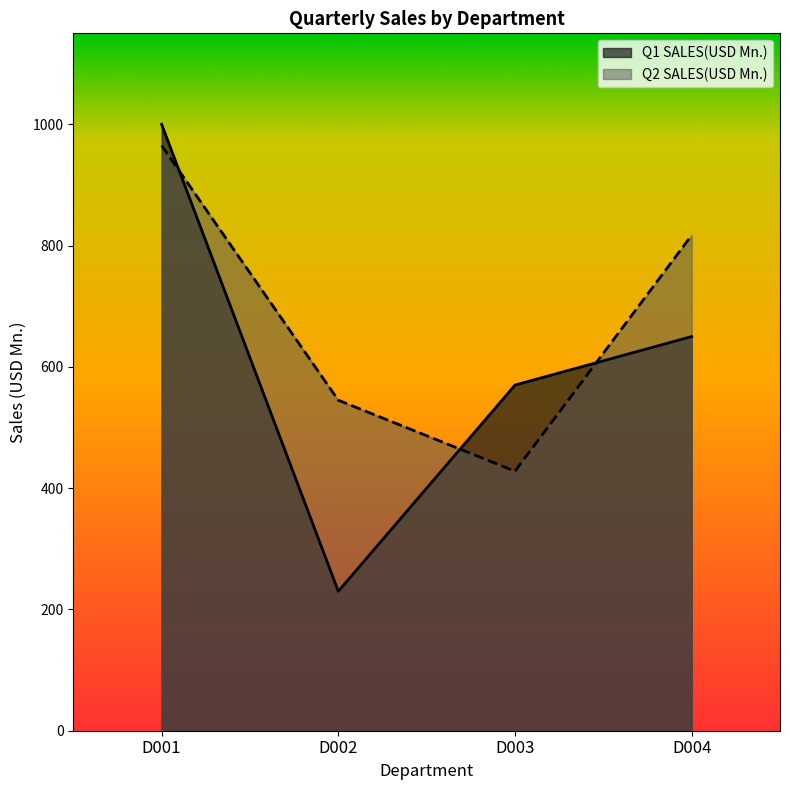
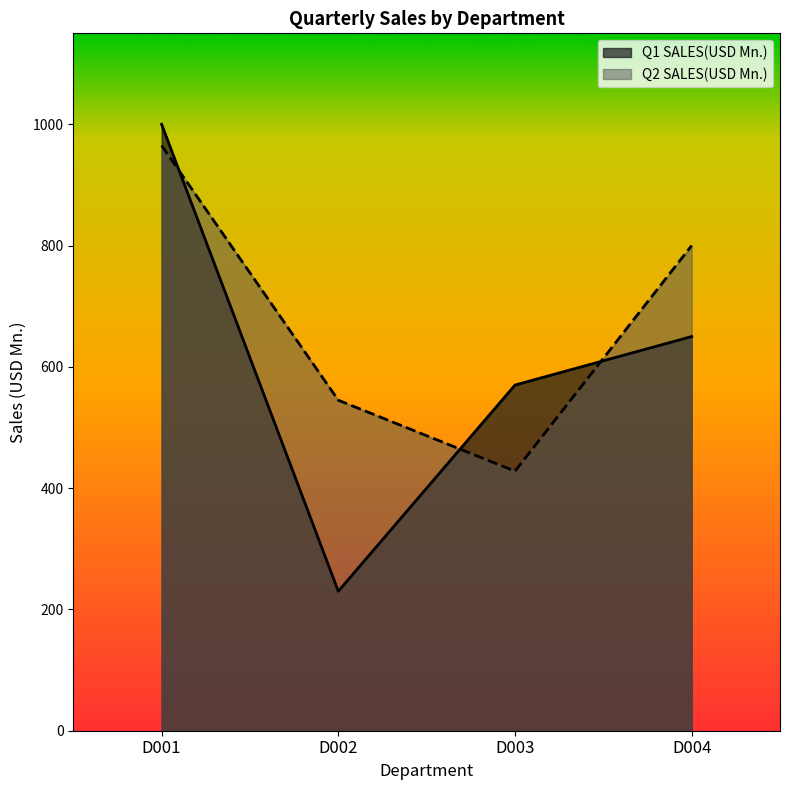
  {
    "Q1 SALES(USD Mn.)": {
      "D001": 1000,
      "D002": 230,
      "D003": 570,
      "D004": 650
    },
    "Q2 SALES(USD Mn.)": {
      "D001": 970,
      "D002": 550,
      "D003": 430,
-     "D004": 820
+     "D004": 800
    }
  }
